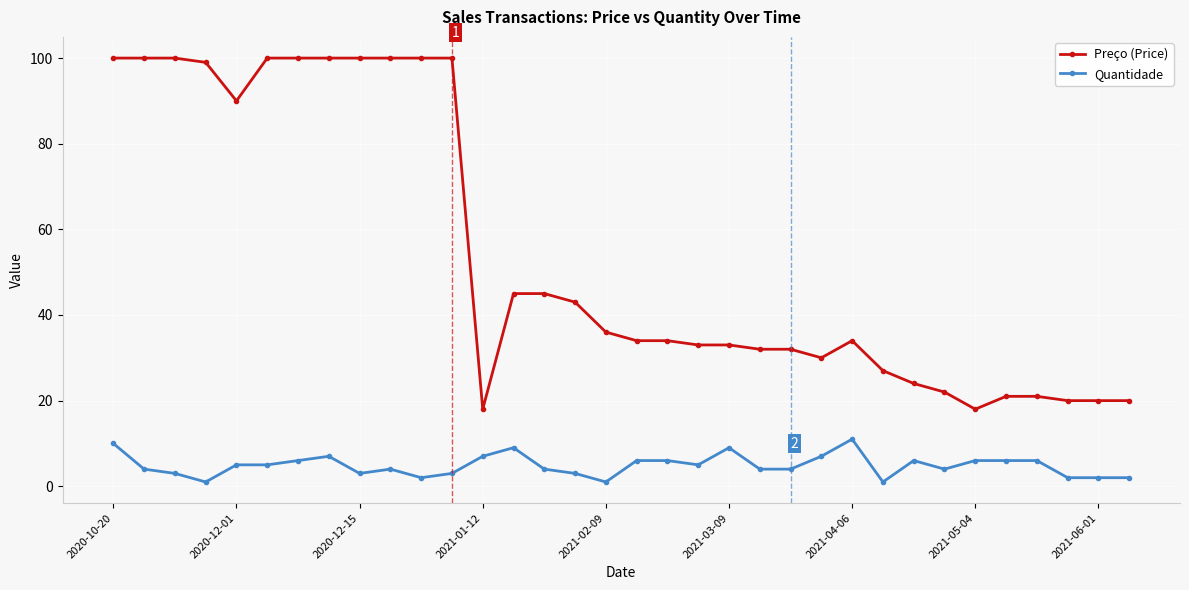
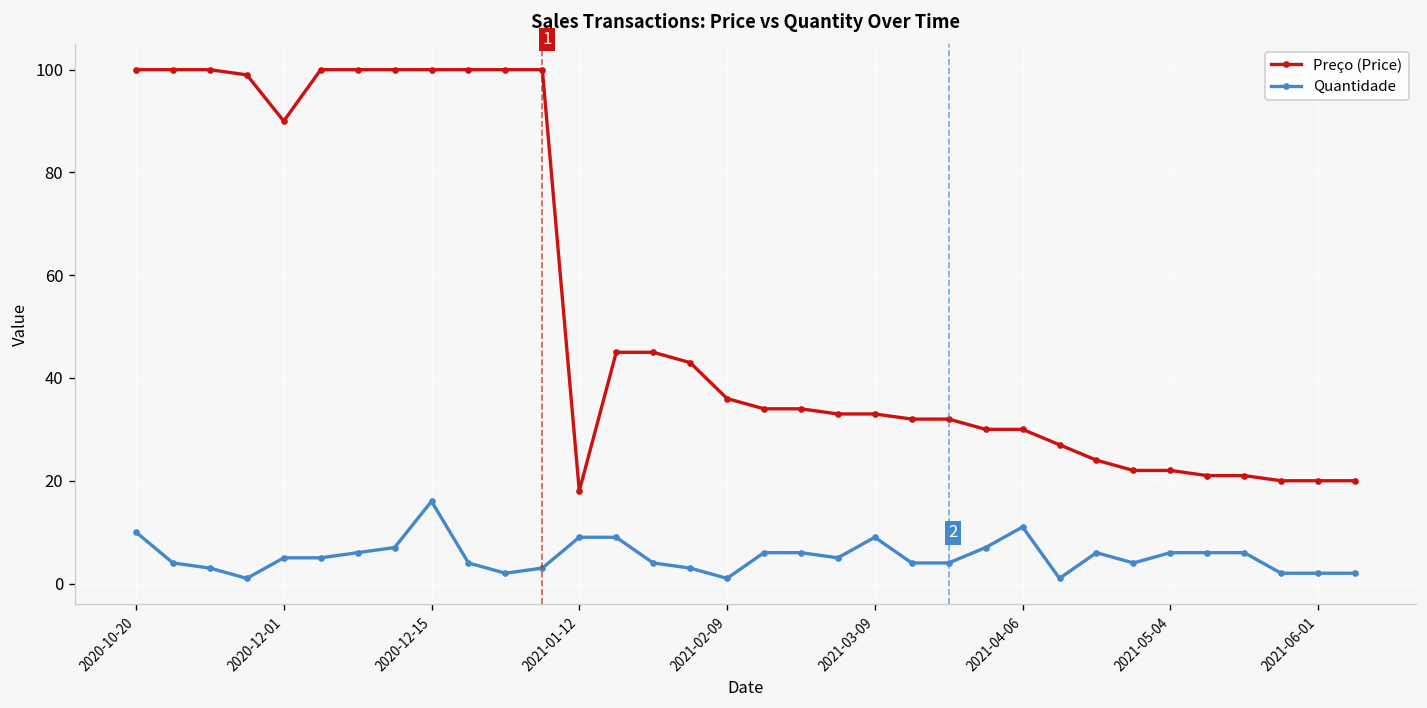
  {
    "Preço (Price)": {
      "2020-10-20": 100,
      "2020-12-01": 90,
      "2020-12-15": 100,
      "2021-01-12": 18,
      "2021-02-09": 36,
      "2021-03-09": 33,
-     "2021-04-06": 34,
-     "2021-05-04": 18
+     "2021-04-06": 30,
+     "2021-05-04": 22
    },
    "Quantidade": {
      "2020-10-20": 10,
      "2020-12-01": 5,
-     "2020-12-15": 3,
-     "2021-01-12": 7,
+     "2020-12-15": 16,
+     "2021-01-12": 9,
      "2021-02-09": 1,
      "2021-03-09": 9,
      "2021-04-06": 11,
      "2021-05-04": 6
    }
  }
